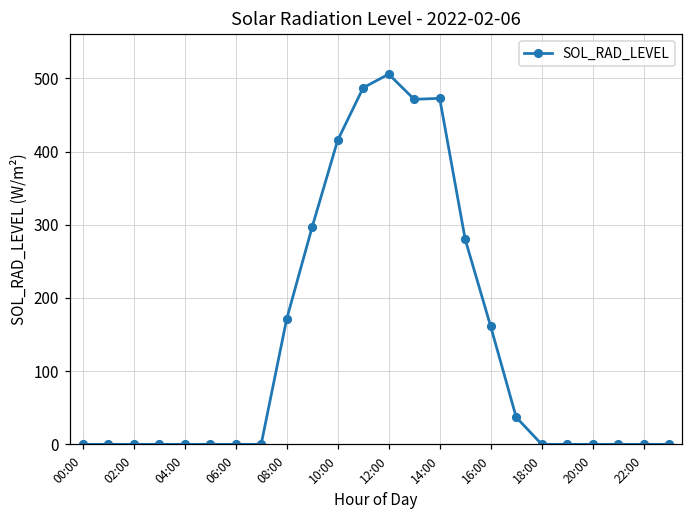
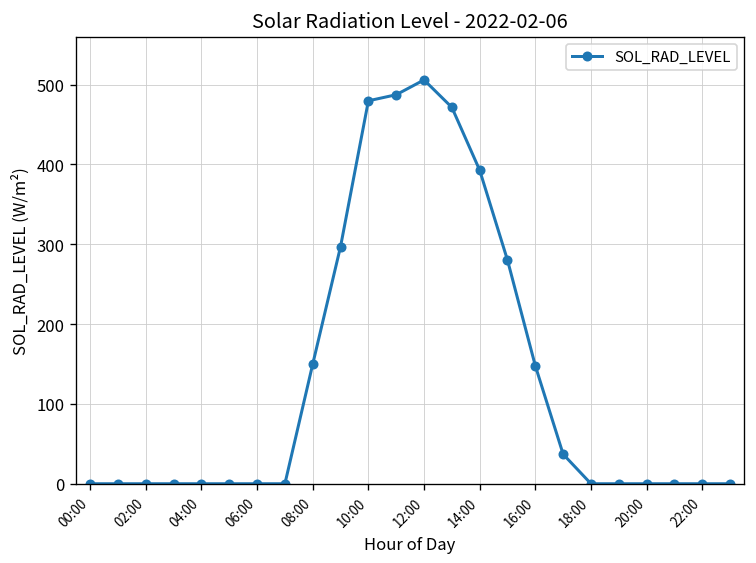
  {
    "00:00": 0,
    "02:00": 0,
    "04:00": 0,
    "06:00": 0,
-   "08:00": 170,
-   "10:00": 420,
+   "08:00": 150,
+   "10:00": 480,
    "12:00": 510,
-   "14:00": 470,
-   "16:00": 160,
+   "14:00": 390,
+   "16:00": 150,
    "18:00": 0,
    "20:00": 0,
    "22:00": 0
  }
